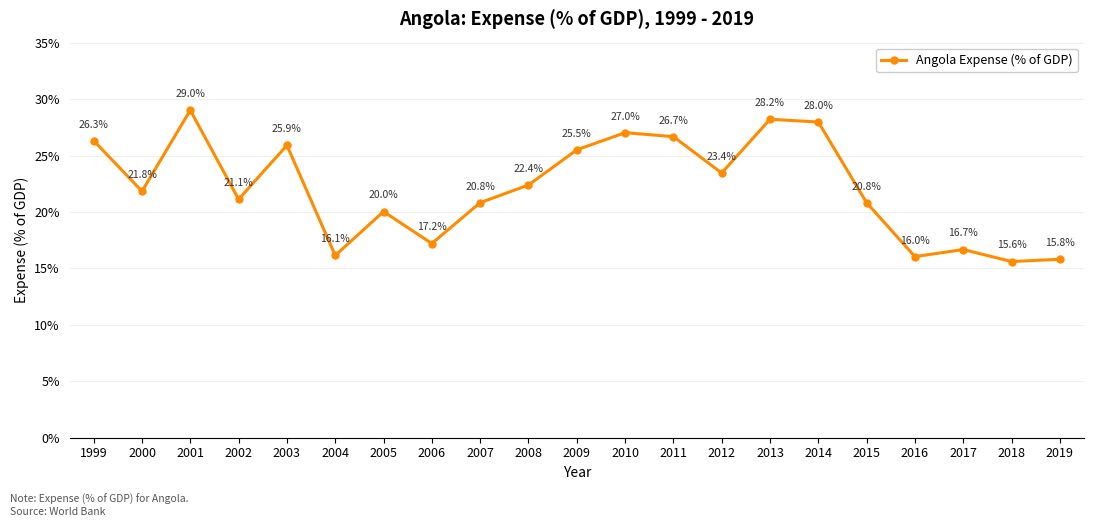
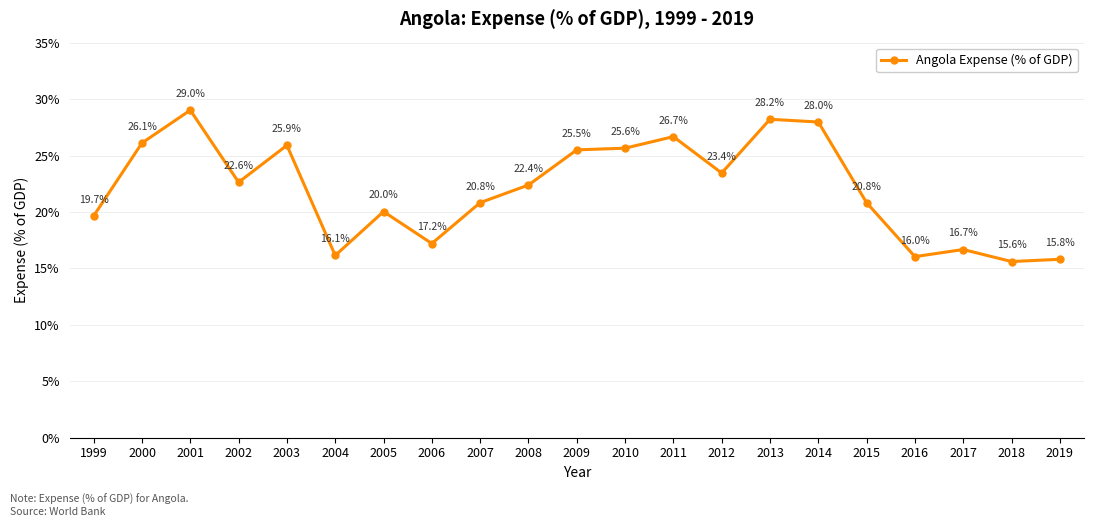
  {
-   "1999": "26.3%",
-   "2000": "21.8%",
+   "1999": "19.7%",
+   "2000": "26.1%",
    "2001": "29.0%",
-   "2002": "21.1%",
+   "2002": "22.6%",
    "2003": "25.9%",
    "2004": "16.1%",
    "2005": "20.0%",
    "2006": "17.2%",
    "2007": "20.8%",
    "2008": "22.4%",
    "2009": "25.5%",
-   "2010": "27.0%",
+   "2010": "25.6%",
    "2011": "26.7%",
    "2012": "23.4%",
    "2013": "28.2%",
    "2014": "28.0%",
    "2015": "20.8%",
    "2016": "16.0%",
    "2017": "16.7%",
    "2018": "15.6%",
    "2019": "15.8%"
  }
